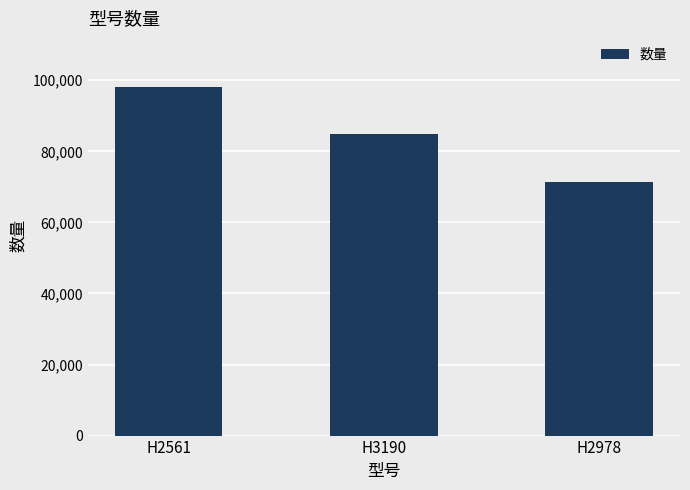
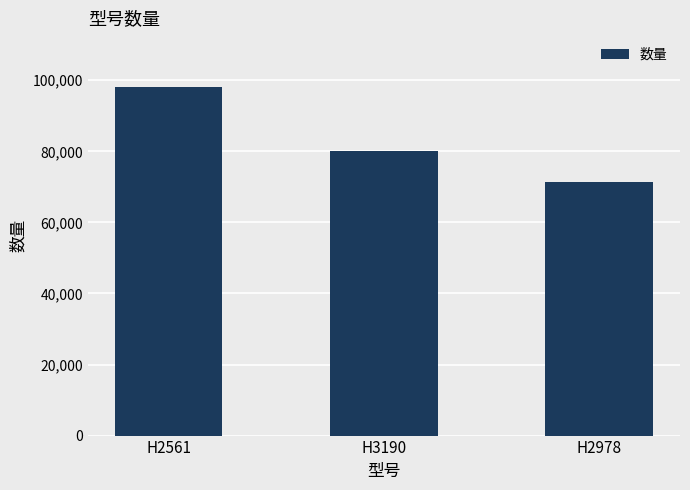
  {
    "H2561": "98,000",
-   "H3190": "85,000",
+   "H3190": "80,000",
    "H2978": "71,000"
  }
